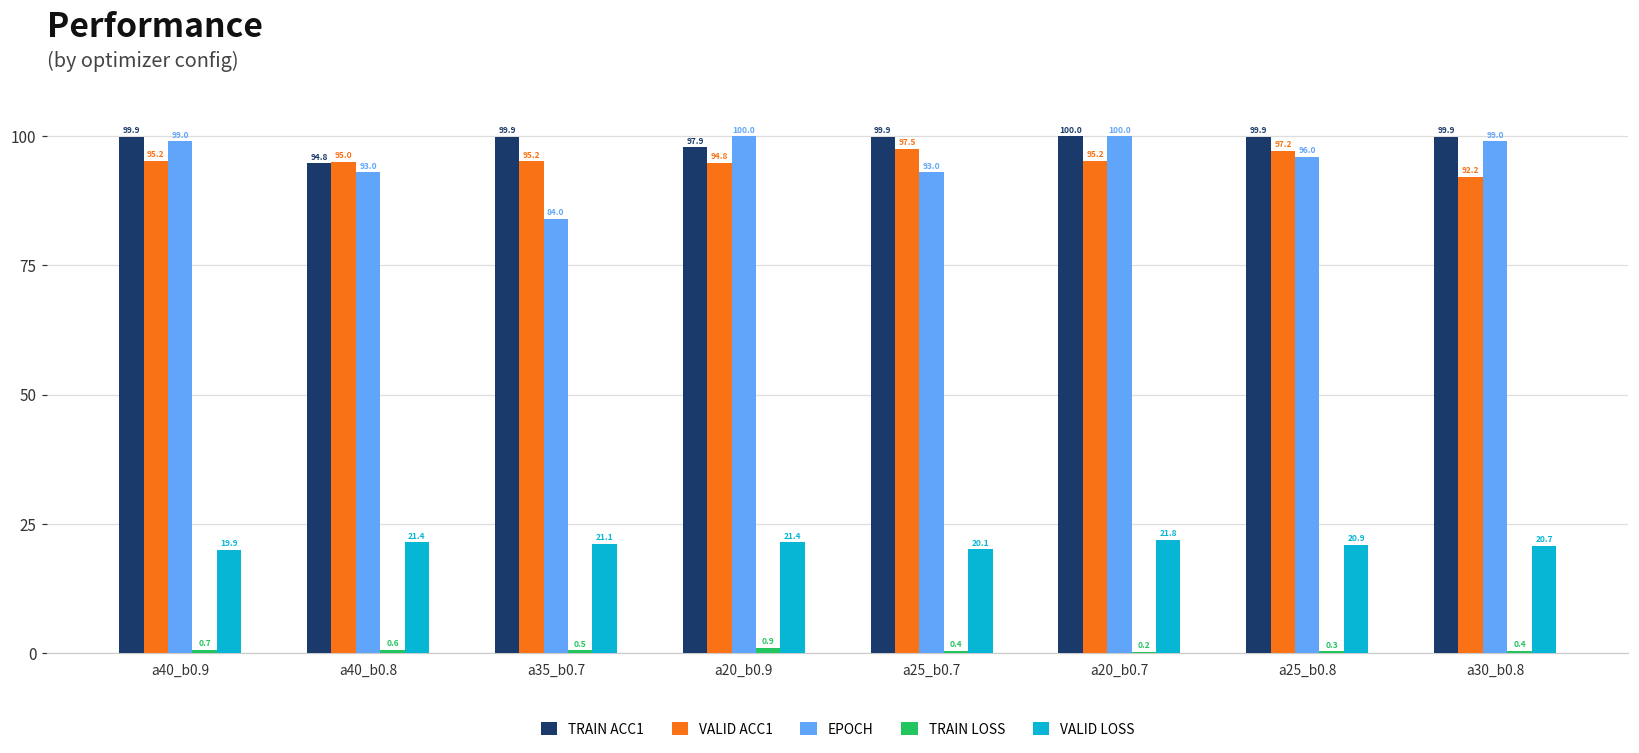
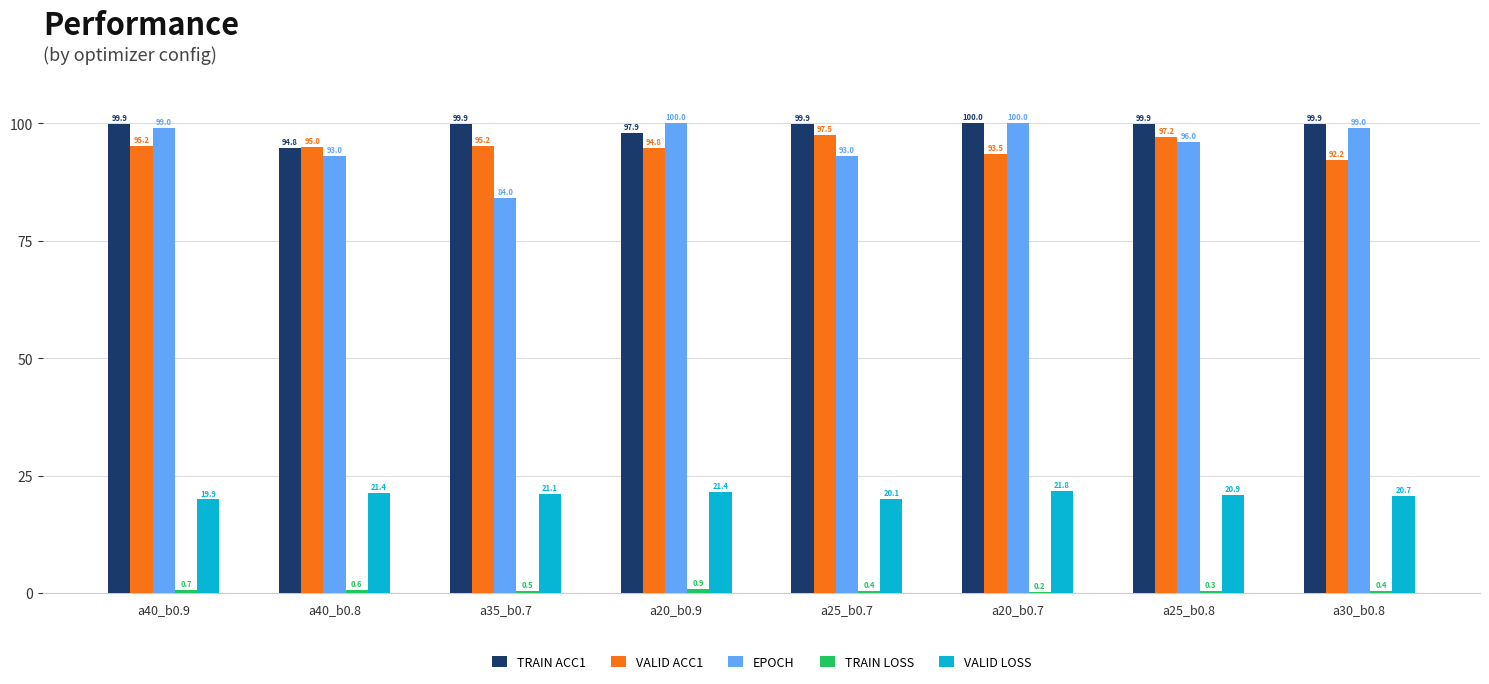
  {
    "TRAIN ACC1": {
      "a40_b0.9": 99.9,
      "a40_b0.8": 94.8,
      "a35_b0.7": 99.9,
      "a20_b0.9": 97.9,
      "a25_b0.7": 99.9,
      "a20_b0.7": 100.0,
      "a25_b0.8": 99.9,
      "a30_b0.8": 99.9
    },
    "VALID ACC1": {
      "a40_b0.9": 95.2,
      "a40_b0.8": 95.0,
      "a35_b0.7": 95.2,
      "a20_b0.9": 94.8,
      "a25_b0.7": 97.5,
-     "a20_b0.7": 95.2,
+     "a20_b0.7": 93.5,
      "a25_b0.8": 97.2,
      "a30_b0.8": 92.2
    },
    "EPOCH": {
      "a40_b0.9": 99.0,
      "a40_b0.8": 93.0,
      "a35_b0.7": 84.0,
      "a20_b0.9": 100.0,
      "a25_b0.7": 93.0,
      "a20_b0.7": 100.0,
      "a25_b0.8": 96.0,
      "a30_b0.8": 99.0
    },
    "TRAIN LOSS": {
      "a40_b0.9": 0.7,
      "a40_b0.8": 0.6,
      "a35_b0.7": 0.5,
      "a20_b0.9": 0.9,
      "a25_b0.7": 0.4,
      "a20_b0.7": 0.2,
      "a25_b0.8": 0.3,
      "a30_b0.8": 0.4
    },
    "VALID LOSS": {
      "a40_b0.9": 19.9,
      "a40_b0.8": 21.4,
      "a35_b0.7": 21.1,
      "a20_b0.9": 21.4,
      "a25_b0.7": 20.1,
      "a20_b0.7": 21.8,
      "a25_b0.8": 20.9,
      "a30_b0.8": 20.7
    }
  }
